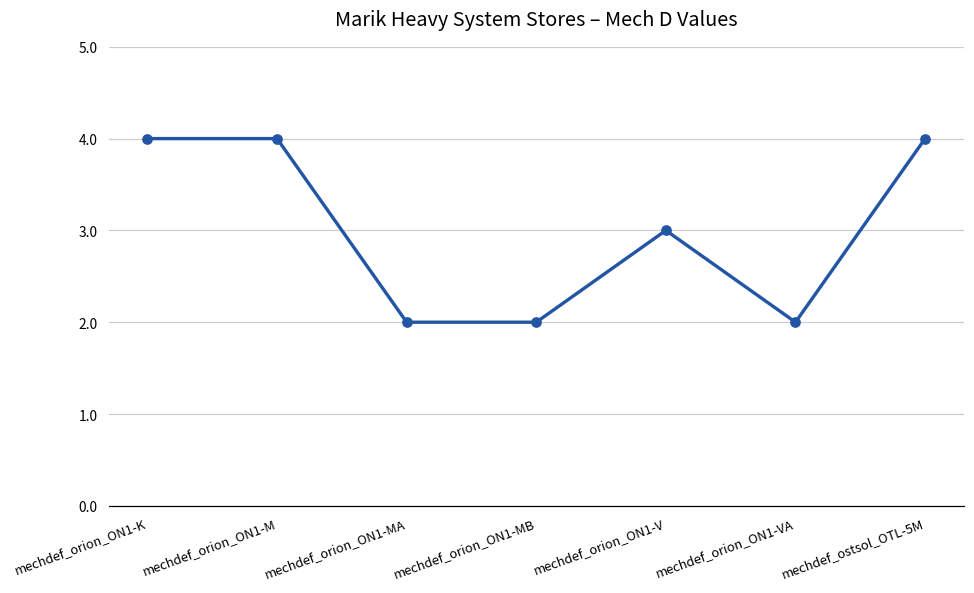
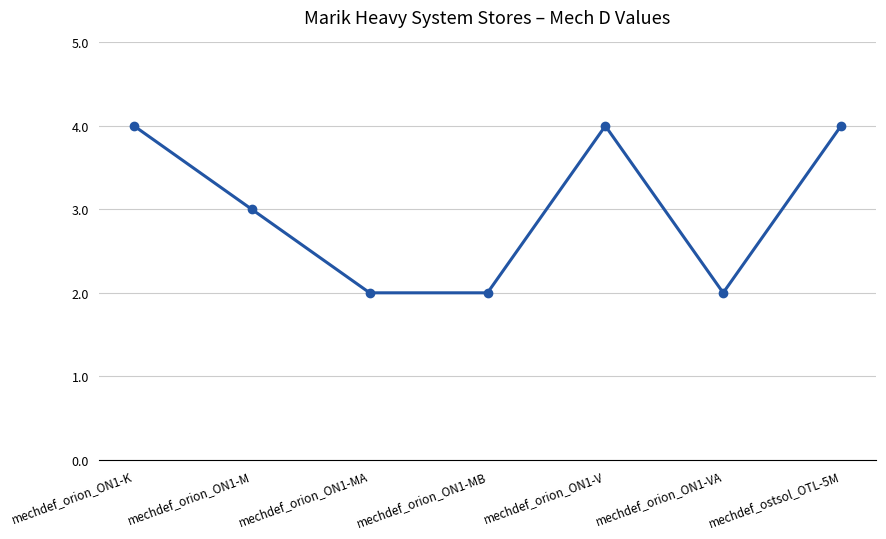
  {
    "mechdef_orion_ON1-K": 4,
-   "mechdef_orion_ON1-M": 4,
+   "mechdef_orion_ON1-M": 3,
    "mechdef_orion_ON1-MA": 2,
    "mechdef_orion_ON1-MB": 2,
-   "mechdef_orion_ON1-V": 3,
+   "mechdef_orion_ON1-V": 4,
    "mechdef_orion_ON1-VA": 2,
    "mechdef_ostsol_OTL-5M": 4
  }
